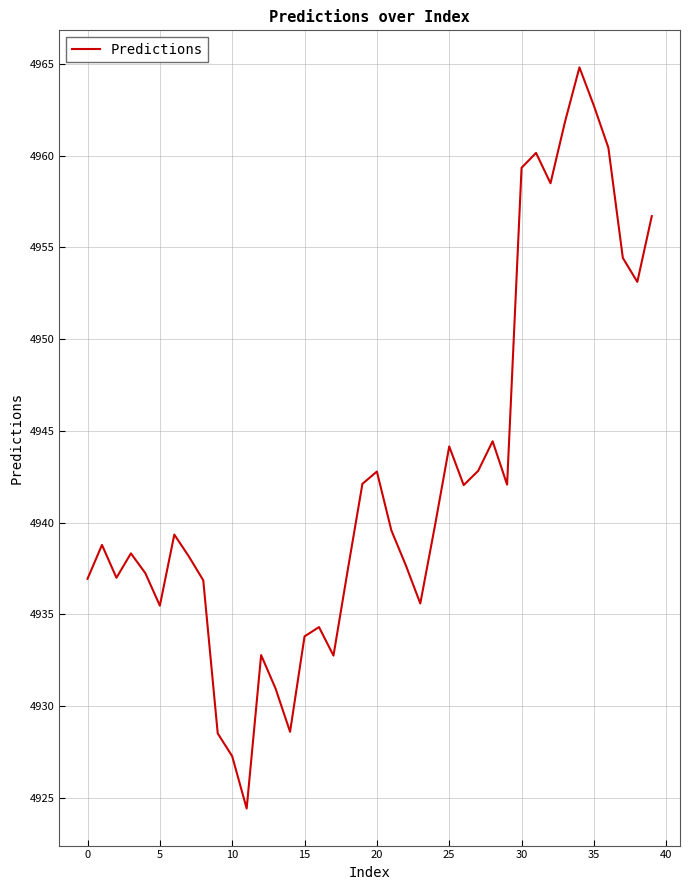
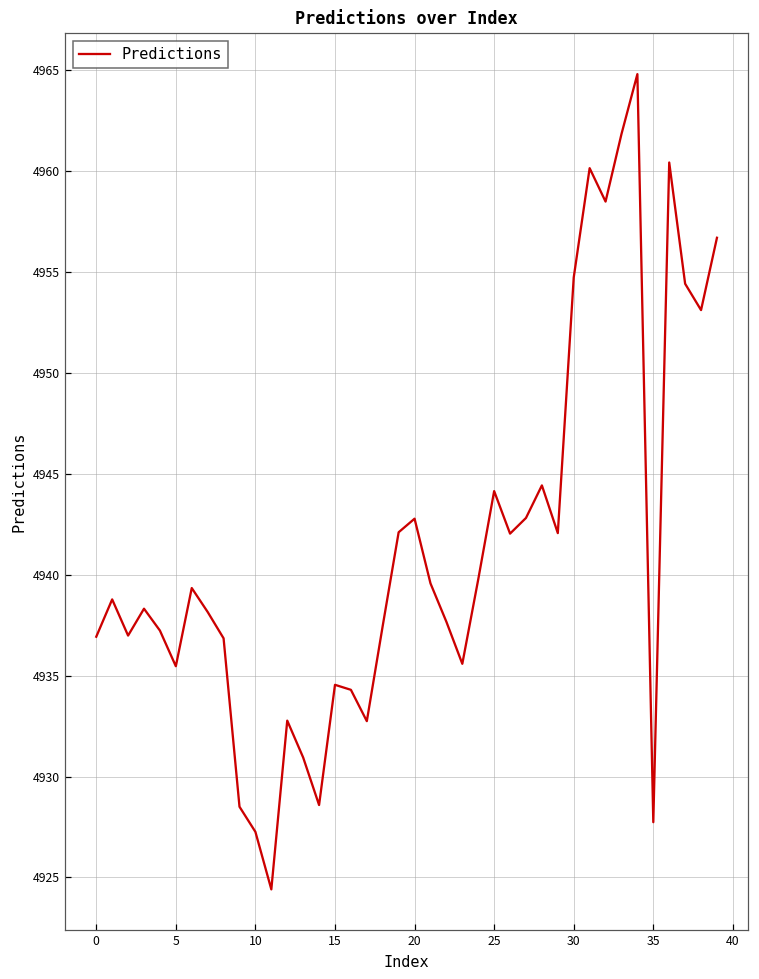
  {
    "0": 4936.9,
    "5": 4935.5,
    "10": 4927.3,
-   "15": 4933.8,
+   "15": 4934.5,
    "20": 4942.8,
    "25": 4944.1,
-   "30": 4959.3,
-   "35": 4962.7
+   "30": 4954.7,
+   "35": 4927.7
  }
